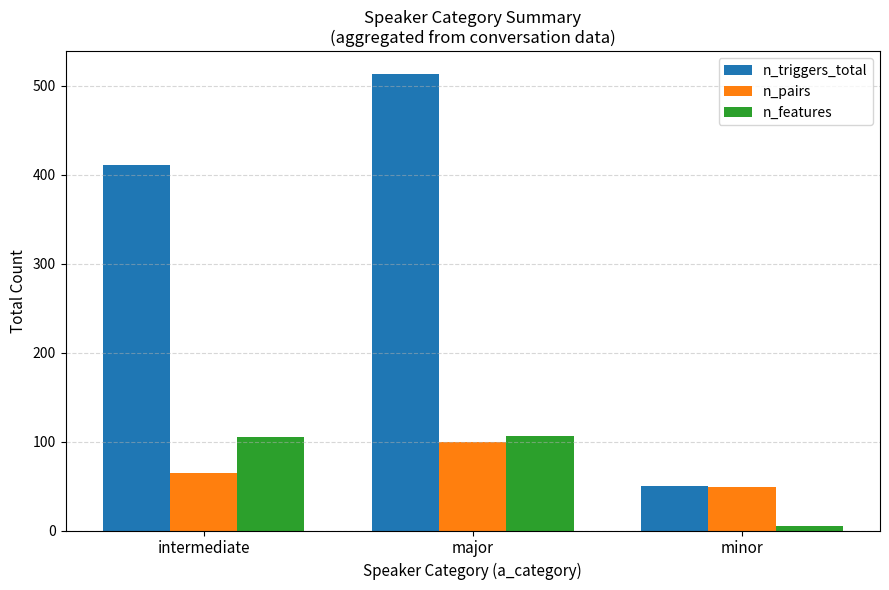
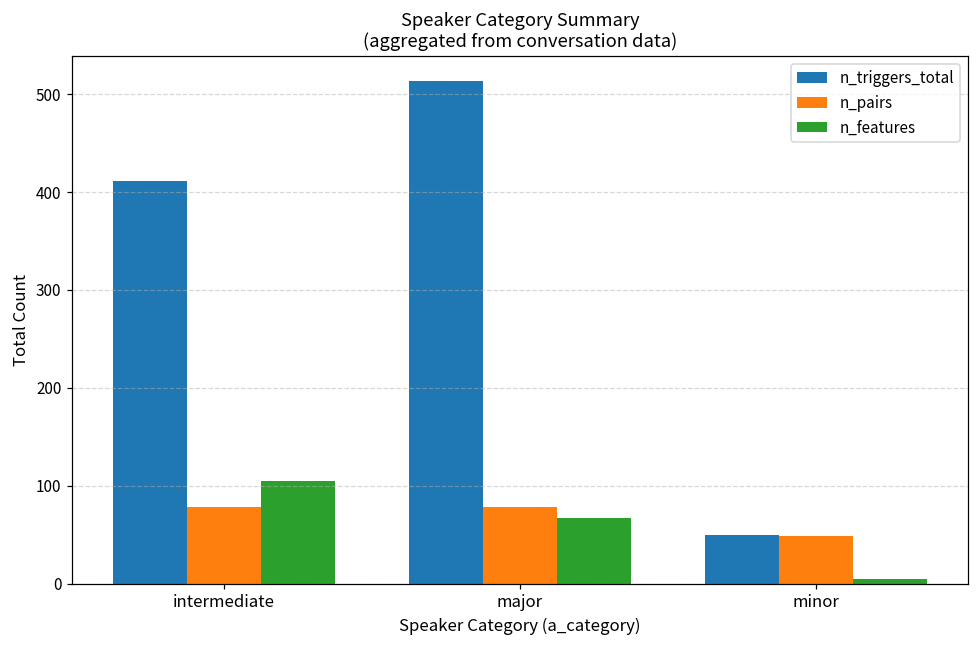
  {
    "n_triggers_total": {
      "intermediate": 410,
      "major": 510,
      "minor": 50
    },
    "n_pairs": {
-     "intermediate": 70,
-     "major": 100,
+     "intermediate": 80,
+     "major": 80,
      "minor": 50
    },
    "n_features": {
      "intermediate": 110,
-     "major": 110,
+     "major": 70,
      "minor": 10
    }
  }
